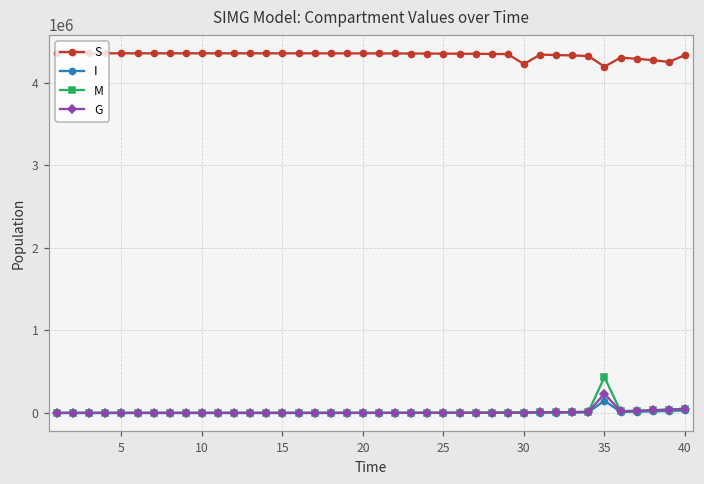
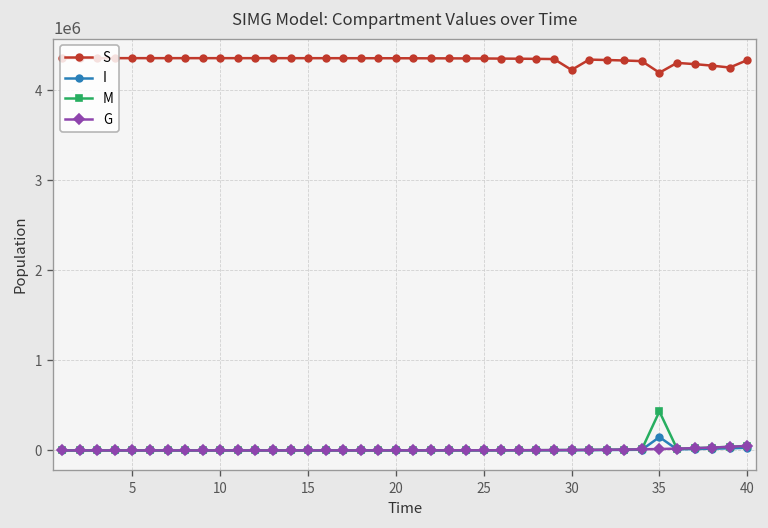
  {
    "S": {
      "5": 4400000,
      "10": 4400000,
      "15": 4400000,
      "20": 4400000,
      "25": 4400000,
      "30": 4200000,
      "35": 4200000,
      "40": 4300000
    },
    "I": {
      "35": 100000
    },
    "M": {
      "35": 400000
    },
    "G": {
-     "35": 200000
+     "35": 0
    }
  }
